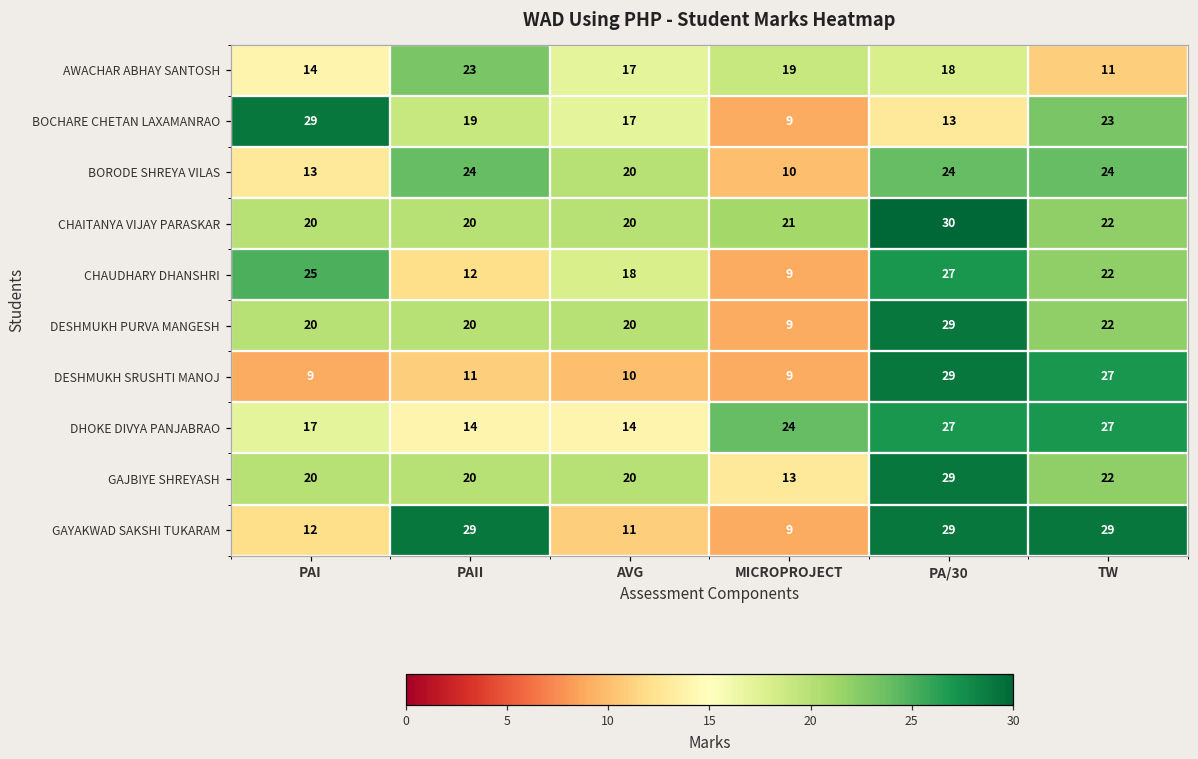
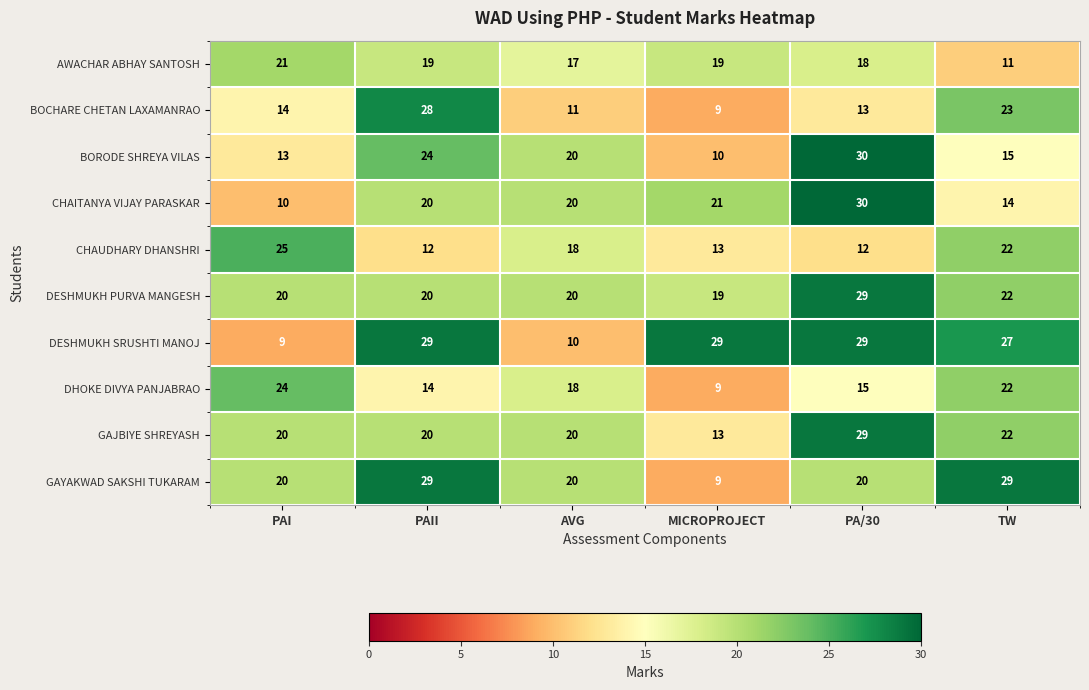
  {
    "AWACHAR ABHAY SANTOSH": {
-     "PAI": 14,
-     "PAII": 23,
+     "PAI": 21,
+     "PAII": 19,
      "AVG": 17,
      "MICROPROJECT": 19,
      "PA/30": 18,
      "TW": 11
    },
    "BOCHARE CHETAN LAXAMANRAO": {
-     "PAI": 29,
-     "PAII": 19,
-     "AVG": 17,
+     "PAI": 14,
+     "PAII": 28,
+     "AVG": 11,
      "MICROPROJECT": 9,
      "PA/30": 13,
      "TW": 23
    },
    "BORODE SHREYA VILAS": {
      "PAI": 13,
      "PAII": 24,
      "AVG": 20,
      "MICROPROJECT": 10,
-     "PA/30": 24,
-     "TW": 24
+     "PA/30": 30,
+     "TW": 15
    },
    "CHAITANYA VIJAY PARASKAR": {
-     "PAI": 20,
+     "PAI": 10,
      "PAII": 20,
      "AVG": 20,
      "MICROPROJECT": 21,
      "PA/30": 30,
-     "TW": 22
+     "TW": 14
    },
    "CHAUDHARY DHANSHRI": {
      "PAI": 25,
      "PAII": 12,
      "AVG": 18,
-     "MICROPROJECT": 9,
-     "PA/30": 27,
+     "MICROPROJECT": 13,
+     "PA/30": 12,
      "TW": 22
    },
    "DESHMUKH PURVA MANGESH": {
      "PAI": 20,
      "PAII": 20,
      "AVG": 20,
-     "MICROPROJECT": 9,
+     "MICROPROJECT": 19,
      "PA/30": 29,
      "TW": 22
    },
    "DESHMUKH SRUSHTI MANOJ": {
      "PAI": 9,
-     "PAII": 11,
+     "PAII": 29,
      "AVG": 10,
-     "MICROPROJECT": 9,
+     "MICROPROJECT": 29,
      "PA/30": 29,
      "TW": 27
    },
    "DHOKE DIVYA PANJABRAO": {
-     "PAI": 17,
+     "PAI": 24,
      "PAII": 14,
-     "AVG": 14,
-     "MICROPROJECT": 24,
-     "PA/30": 27,
-     "TW": 27
+     "AVG": 18,
+     "MICROPROJECT": 9,
+     "PA/30": 15,
+     "TW": 22
    },
    "GAJBIYE SHREYASH": {
      "PAI": 20,
      "PAII": 20,
      "AVG": 20,
      "MICROPROJECT": 13,
      "PA/30": 29,
      "TW": 22
    },
    "GAYAKWAD SAKSHI TUKARAM": {
-     "PAI": 12,
+     "PAI": 20,
      "PAII": 29,
-     "AVG": 11,
+     "AVG": 20,
      "MICROPROJECT": 9,
-     "PA/30": 29,
+     "PA/30": 20,
      "TW": 29
    }
  }
